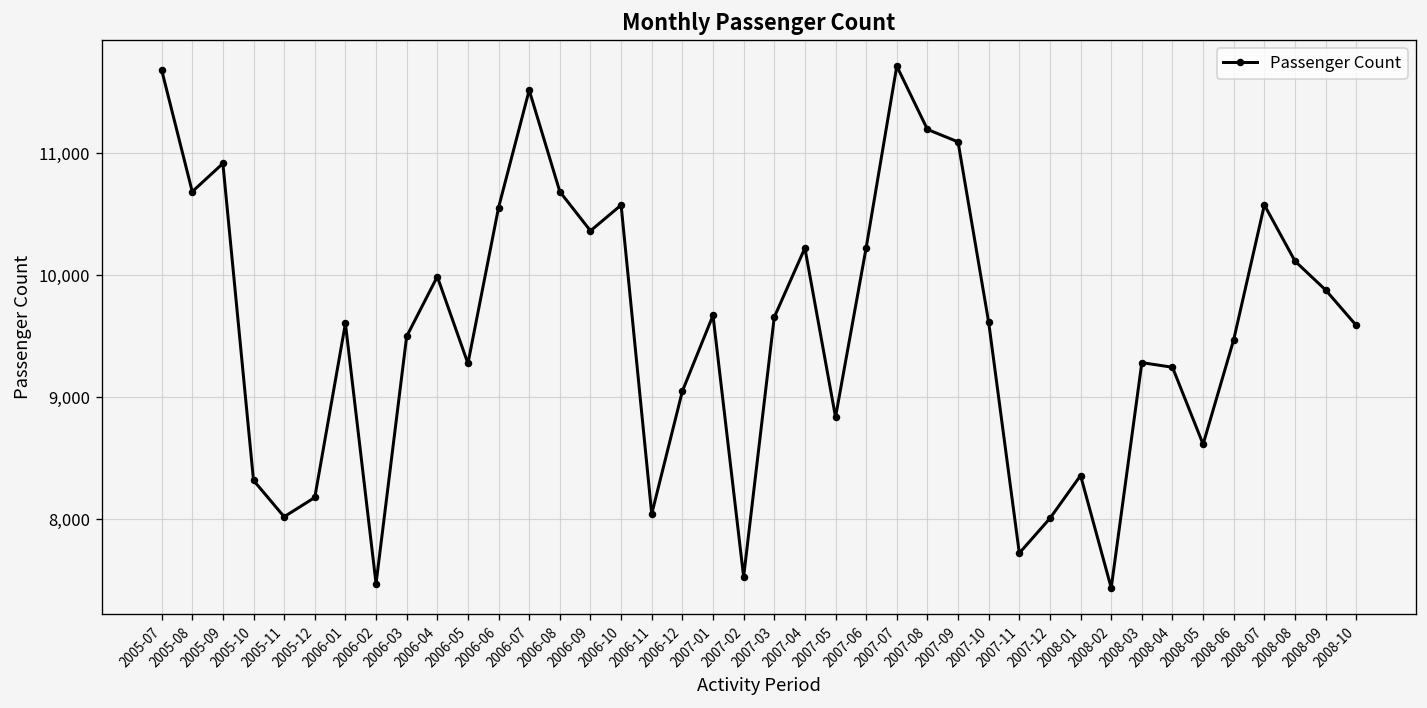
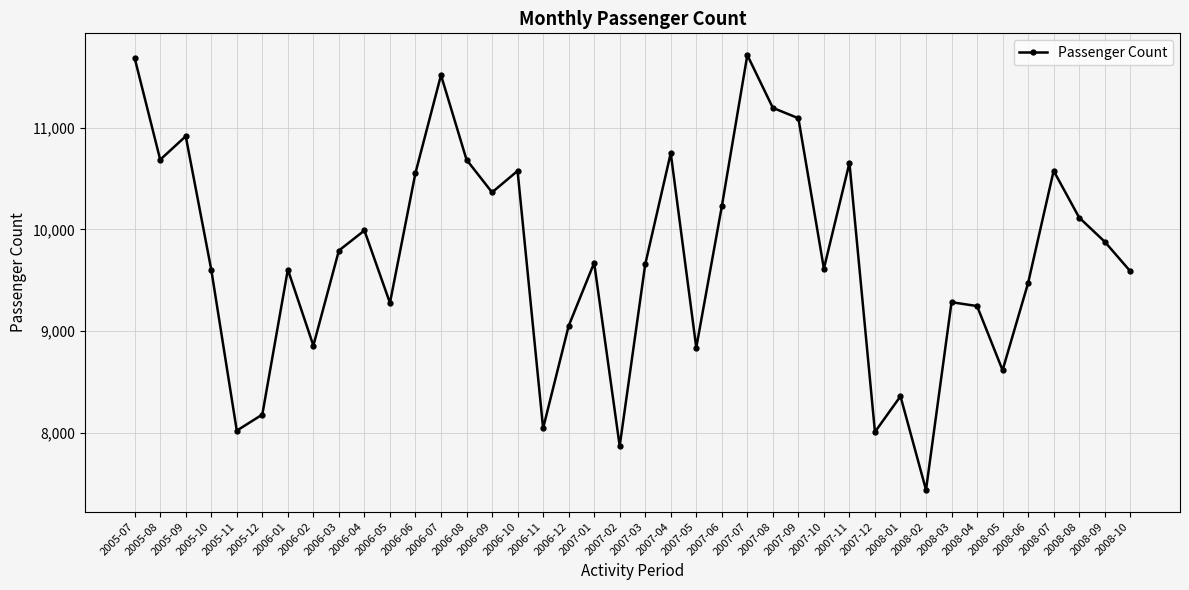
  {
    "2005-07": "11,680",
    "2005-08": "10,690",
    "2005-09": "10,920",
-   "2005-10": "8,320",
+   "2005-10": "9,600",
    "2005-11": "8,020",
    "2005-12": "8,180",
    "2006-01": "9,610",
-   "2006-02": "7,470",
-   "2006-03": "9,500",
+   "2006-02": "8,860",
+   "2006-03": "9,790",
    "2006-04": "9,990",
    "2006-05": "9,280",
    "2006-06": "10,560",
    "2006-07": "11,520",
    "2006-08": "10,690",
    "2006-09": "10,360",
    "2006-10": "10,580",
    "2006-11": "8,040",
    "2006-12": "9,050",
    "2007-01": "9,670",
-   "2007-02": "7,530",
+   "2007-02": "7,870",
    "2007-03": "9,660",
-   "2007-04": "10,220",
+   "2007-04": "10,750",
    "2007-05": "8,840",
    "2007-06": "10,230",
    "2007-07": "11,710",
    "2007-08": "11,200",
    "2007-09": "11,090",
    "2007-10": "9,610",
-   "2007-11": "7,720",
+   "2007-11": "10,650",
    "2007-12": "8,010",
    "2008-01": "8,360",
    "2008-02": "7,440",
    "2008-03": "9,280",
    "2008-04": "9,250",
    "2008-05": "8,620",
    "2008-06": "9,470",
    "2008-07": "10,580",
    "2008-08": "10,120",
    "2008-09": "9,880",
    "2008-10": "9,590"
  }
